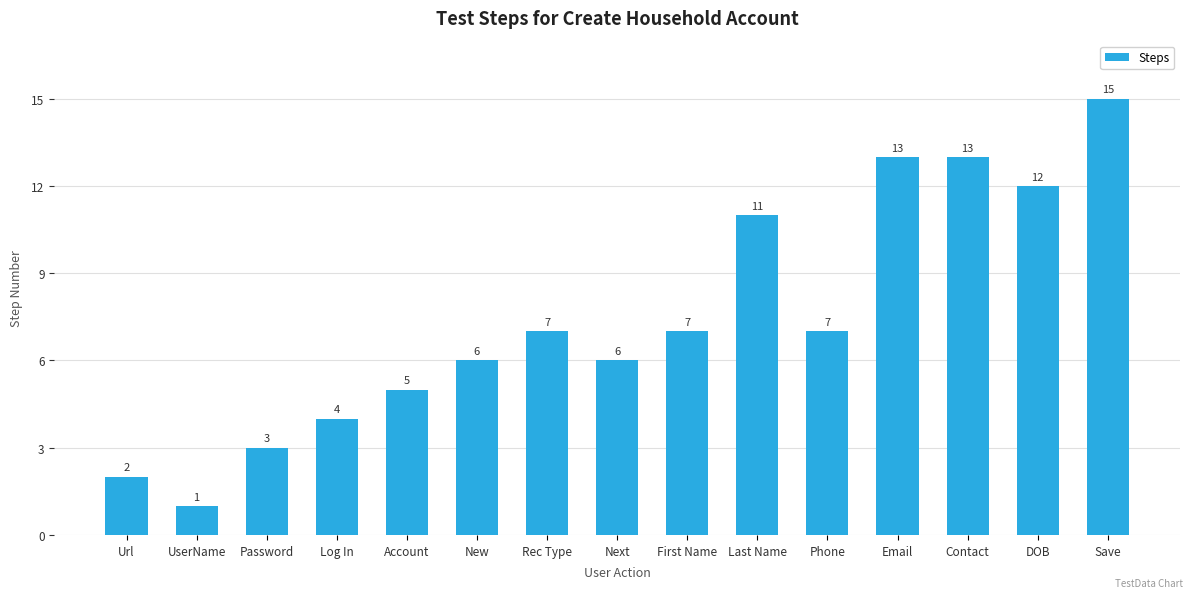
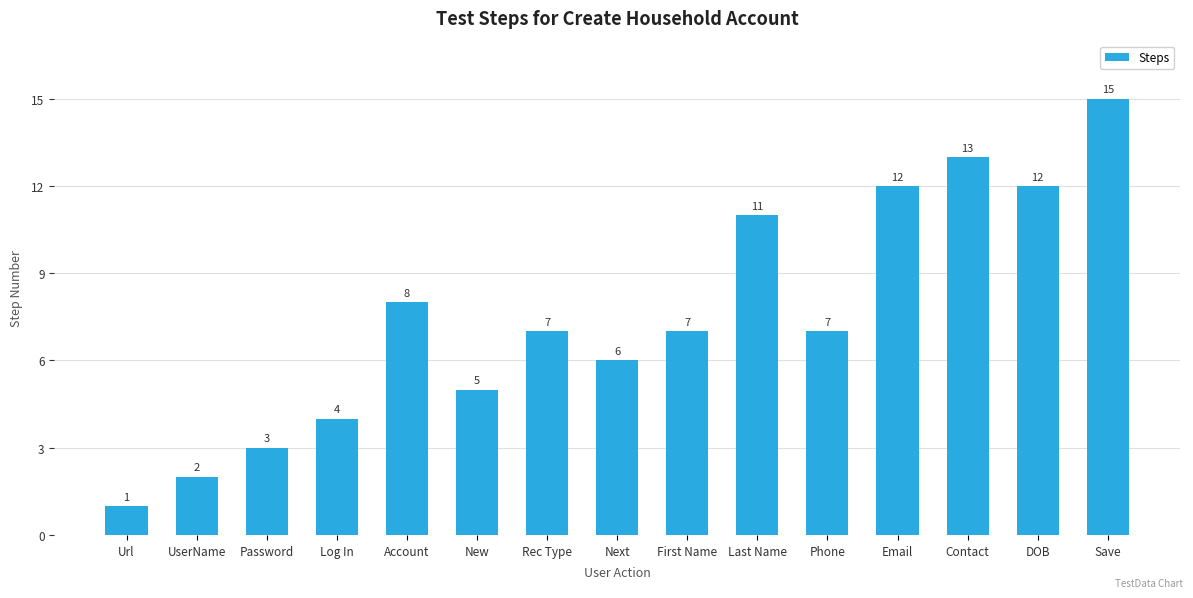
  {
-   "Url": 2,
-   "UserName": 1,
+   "Url": 1,
+   "UserName": 2,
    "Password": 3,
    "Log In": 4,
-   "Account": 5,
-   "New": 6,
+   "Account": 8,
+   "New": 5,
    "Rec Type": 7,
    "Next": 6,
    "First Name": 7,
    "Last Name": 11,
    "Phone": 7,
-   "Email": 13,
+   "Email": 12,
    "Contact": 13,
    "DOB": 12,
    "Save": 15
  }
